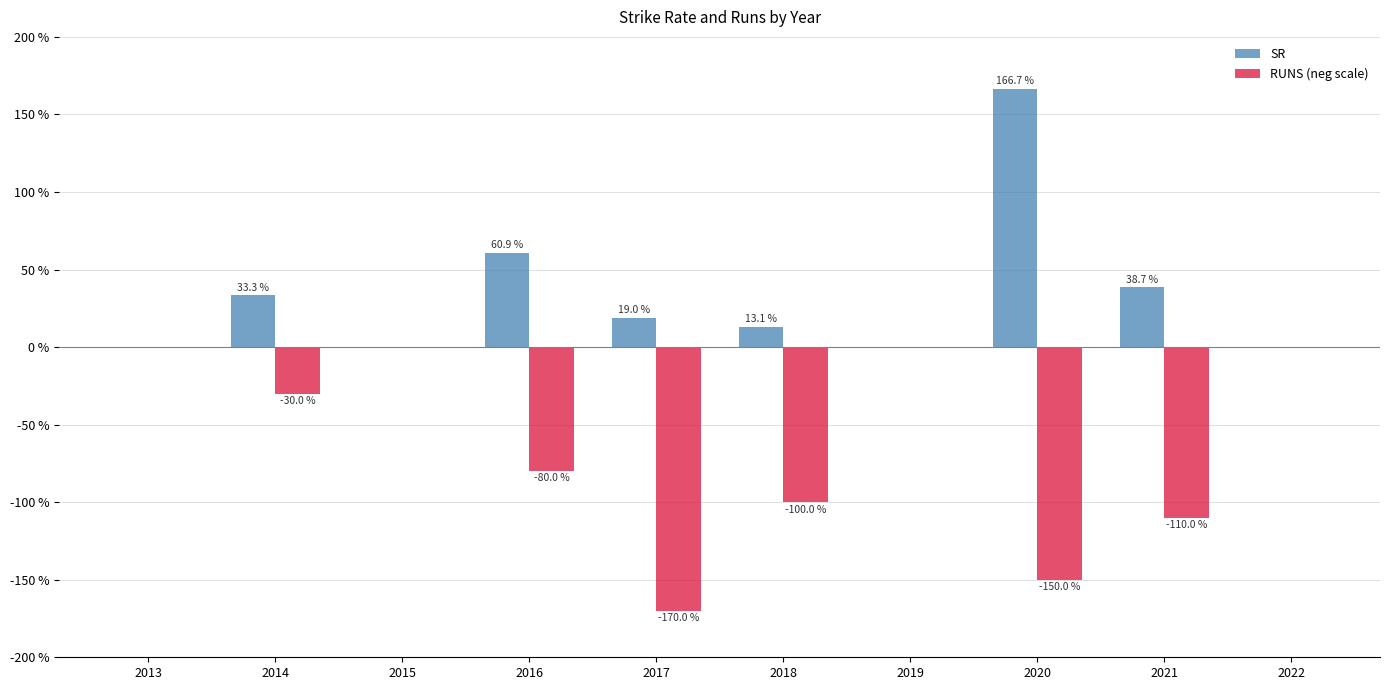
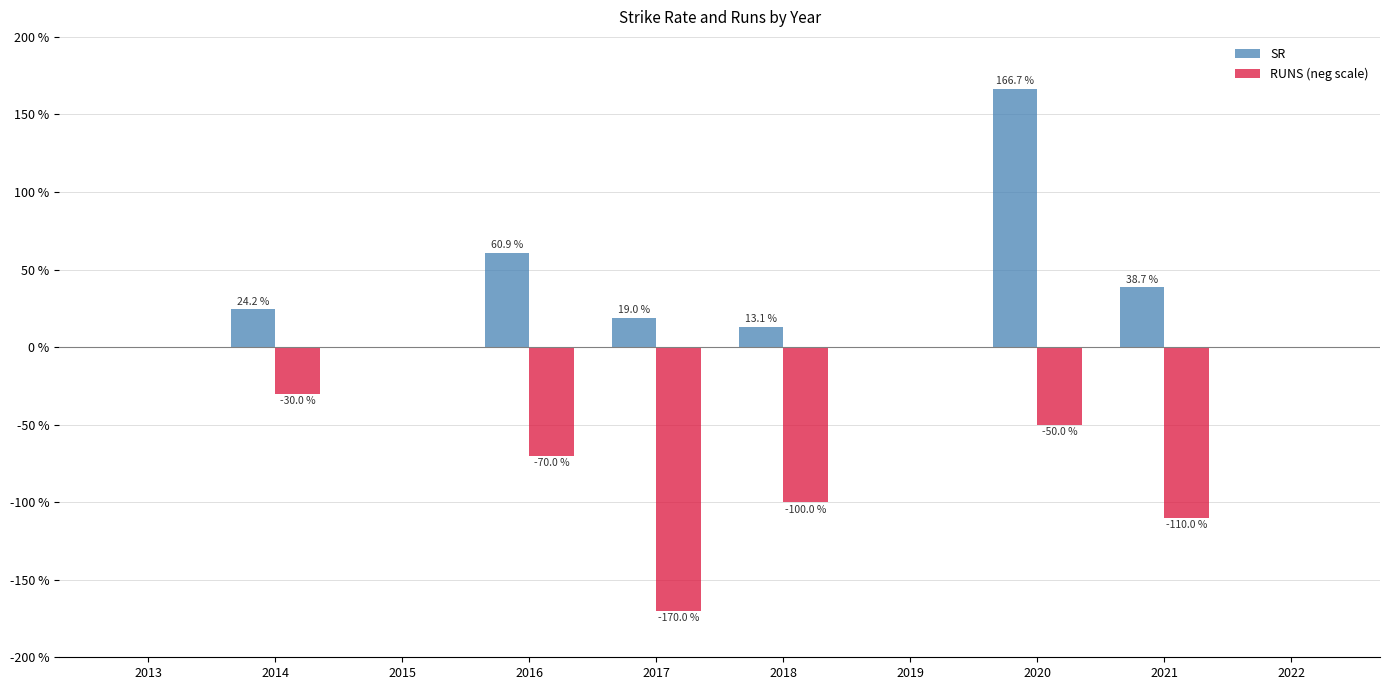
  {
    "SR": {
-     "2014": "33.3 %",
+     "2014": "24.2 %",
      "2016": "60.9 %",
      "2017": "19.0 %",
      "2018": "13.1 %",
      "2020": "166.7 %",
      "2021": "38.7 %"
    },
    "RUNS (neg scale)": {
      "2014": "-30.0 %",
-     "2016": "-80.0 %",
+     "2016": "-70.0 %",
      "2017": "-170.0 %",
      "2018": "-100.0 %",
-     "2020": "-150.0 %",
+     "2020": "-50.0 %",
      "2021": "-110.0 %"
    }
  }
